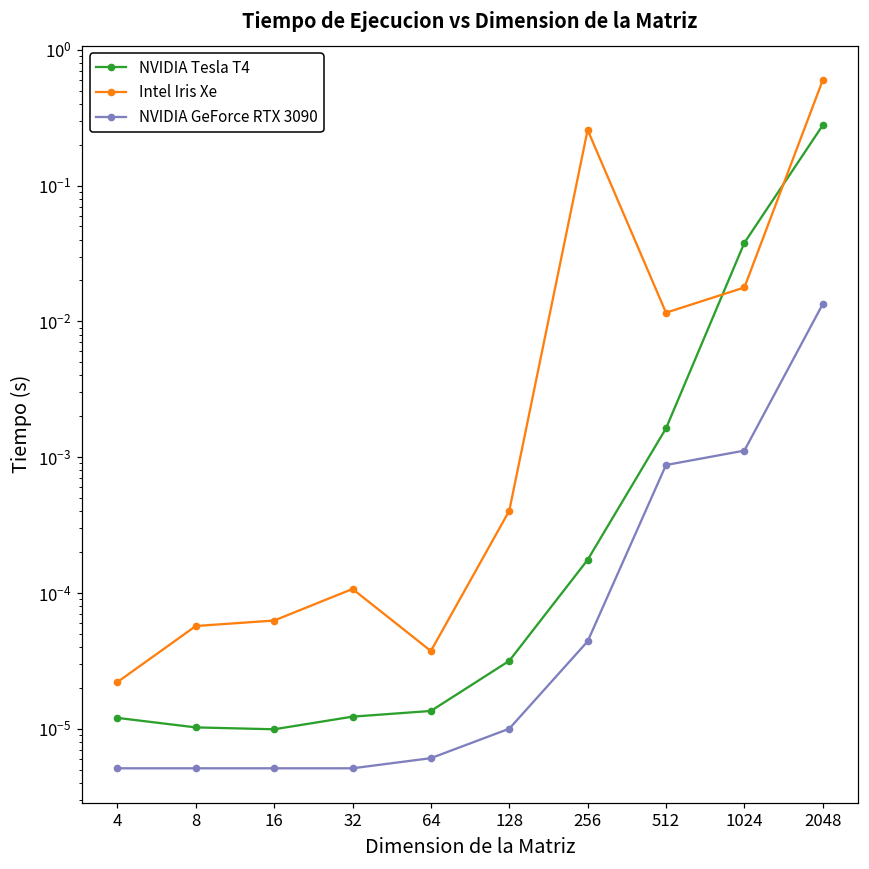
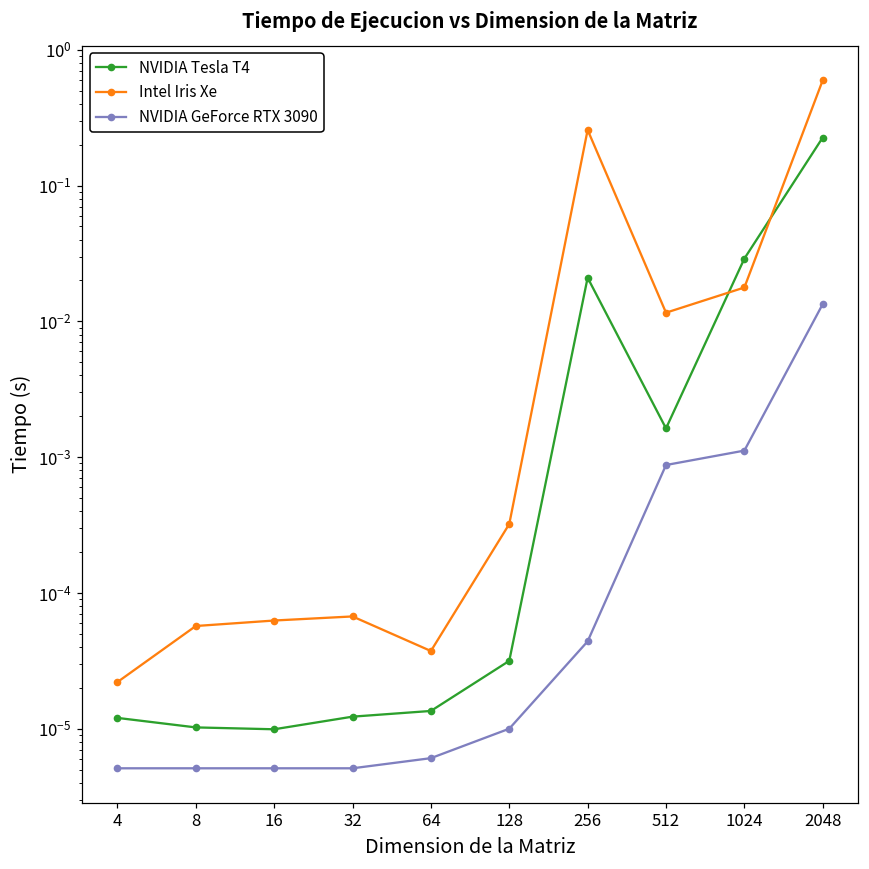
  {
    "NVIDIA Tesla T4": {
      "4": 0.000012,
      "8": 0.00001,
      "16": 0.00001,
      "32": 0.000012,
      "64": 0.000014,
      "128": 0.000032,
-     "256": 0.00018,
+     "256": 0.021,
      "512": 0.0016,
-     "1024": 0.038,
-     "2048": 0.28
+     "1024": 0.029,
+     "2048": 0.23
    },
    "Intel Iris Xe": {
      "4": 0.000022,
      "8": 0.00006,
      "16": 0.00006,
-     "32": 0.00011,
+     "32": 0.00007,
      "64": 0.000037,
-     "128": 0.00040,
+     "128": 0.00032,
      "256": 0.26,
      "512": 0.012,
      "1024": 0.018,
      "2048": 0.6
    },
    "NVIDIA GeForce RTX 3090": {
      "4": 0.0000051,
      "8": 0.0000051,
      "16": 0.0000051,
      "32": 0.0000051,
      "64": 0.000006,
      "128": 0.00001,
      "256": 0.000044,
      "512": 0.0009,
      "1024": 0.0011,
      "2048": 0.013
    }
  }
